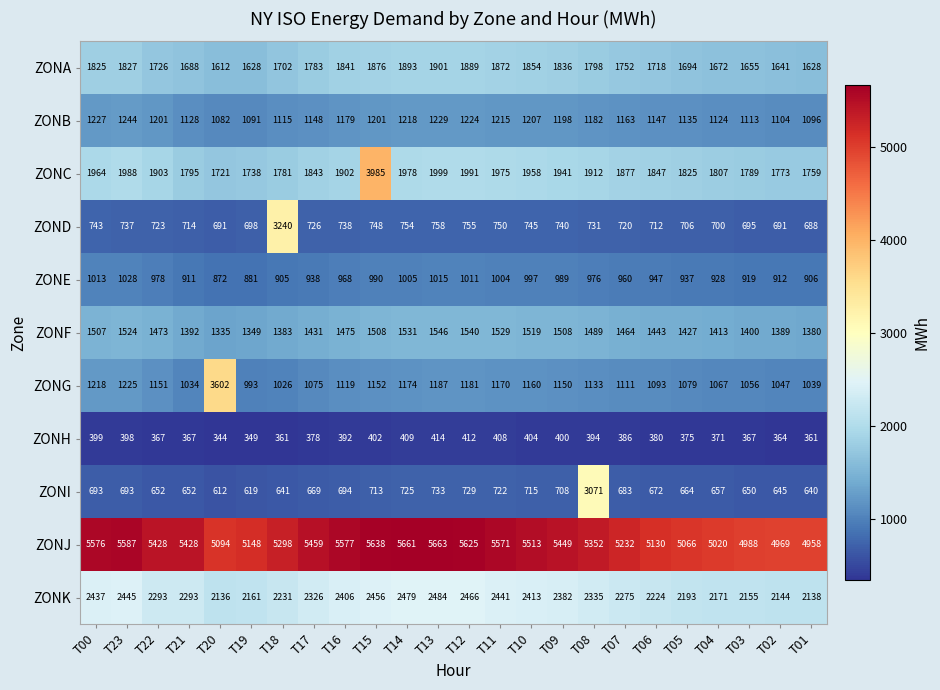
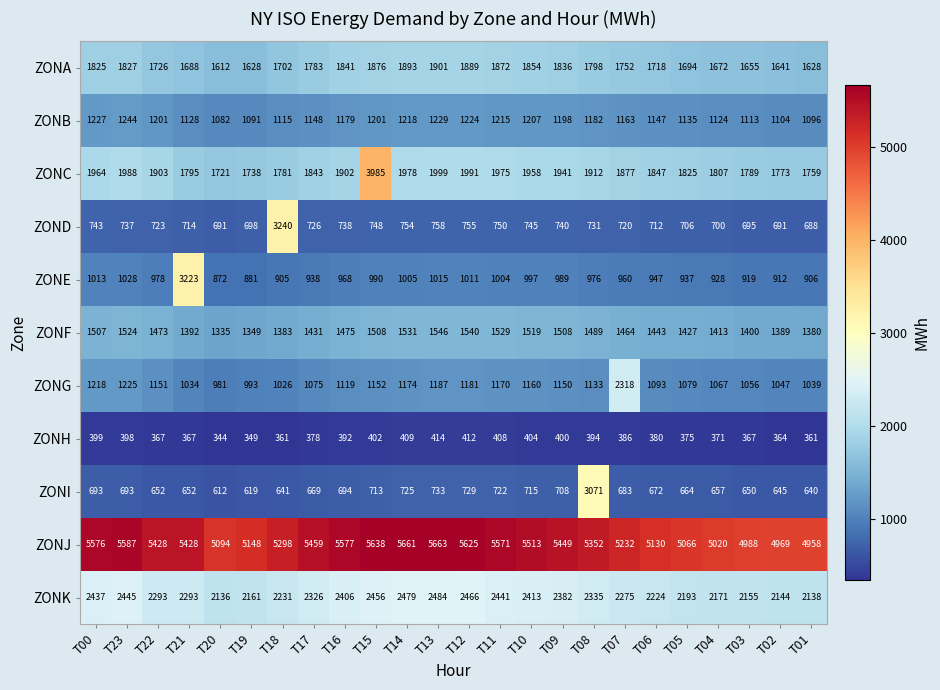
  {
    "ZONE": {
      "T00": 1013,
      "T23": 1028,
      "T22": 978,
-     "T21": 911,
+     "T21": 3223,
      "T20": 872,
      "T19": 881,
      "T18": 905,
      "T17": 938,
      "T16": 968,
      "T15": 990,
      "T14": 1005,
      "T13": 1015,
      "T12": 1011,
      "T11": 1004,
      "T10": 997,
      "T09": 989,
      "T08": 976,
      "T07": 960,
      "T06": 947,
      "T05": 937,
      "T04": 928,
      "T03": 919,
      "T02": 912,
      "T01": 906
    },
    "ZONG": {
      "T00": 1218,
      "T23": 1225,
      "T22": 1151,
      "T21": 1034,
-     "T20": 3602,
+     "T20": 981,
      "T19": 993,
      "T18": 1026,
      "T17": 1075,
      "T16": 1119,
      "T15": 1152,
      "T14": 1174,
      "T13": 1187,
      "T12": 1181,
      "T11": 1170,
      "T10": 1160,
      "T09": 1150,
      "T08": 1133,
-     "T07": 1111,
+     "T07": 2318,
      "T06": 1093,
      "T05": 1079,
      "T04": 1067,
      "T03": 1056,
      "T02": 1047,
      "T01": 1039
    }
  }
